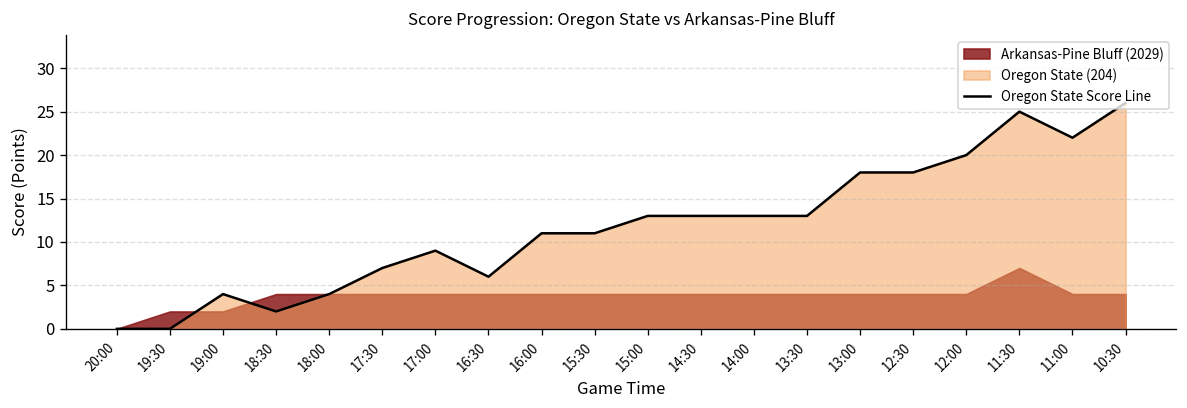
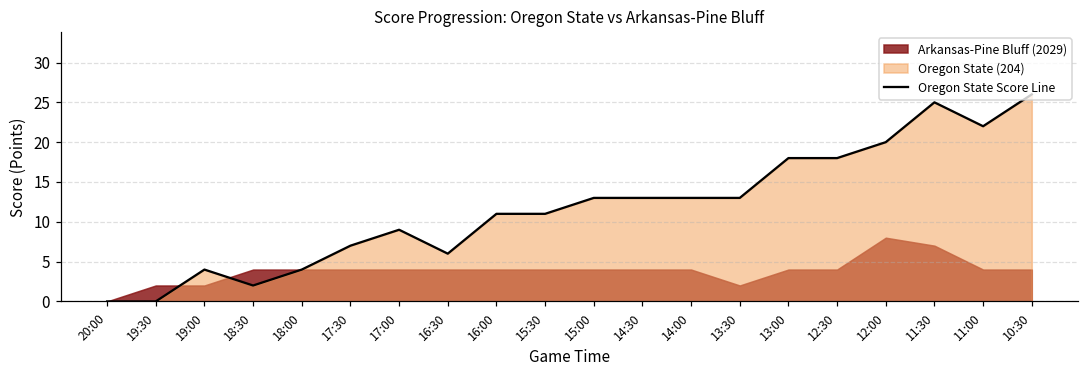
  {
    "Arkansas-Pine Bluff (2029)": {
      "19:30": 2,
      "19:00": 2,
      "18:30": 4,
      "17:30": 4,
      "17:00": 4,
      "16:30": 4,
      "16:00": 4,
      "15:30": 4,
      "15:00": 4,
      "14:30": 4,
      "14:00": 4,
-     "13:30": 4,
+     "13:30": 2,
      "13:00": 4,
      "12:30": 4,
-     "12:00": 4,
+     "12:00": 8,
      "11:30": 7,
      "11:00": 4,
      "10:30": 4
    },
    "Oregon State (204)": {
      "19:30": 0,
      "19:00": 4,
      "18:30": 2,
      "17:30": 7,
      "17:00": 9,
      "16:30": 6,
      "16:00": 11,
      "15:30": 11,
      "15:00": 13,
      "14:30": 13,
      "14:00": 13,
      "13:30": 13,
      "13:00": 18,
      "12:30": 18,
      "12:00": 20,
      "11:30": 25,
      "11:00": 22
    }
  }
